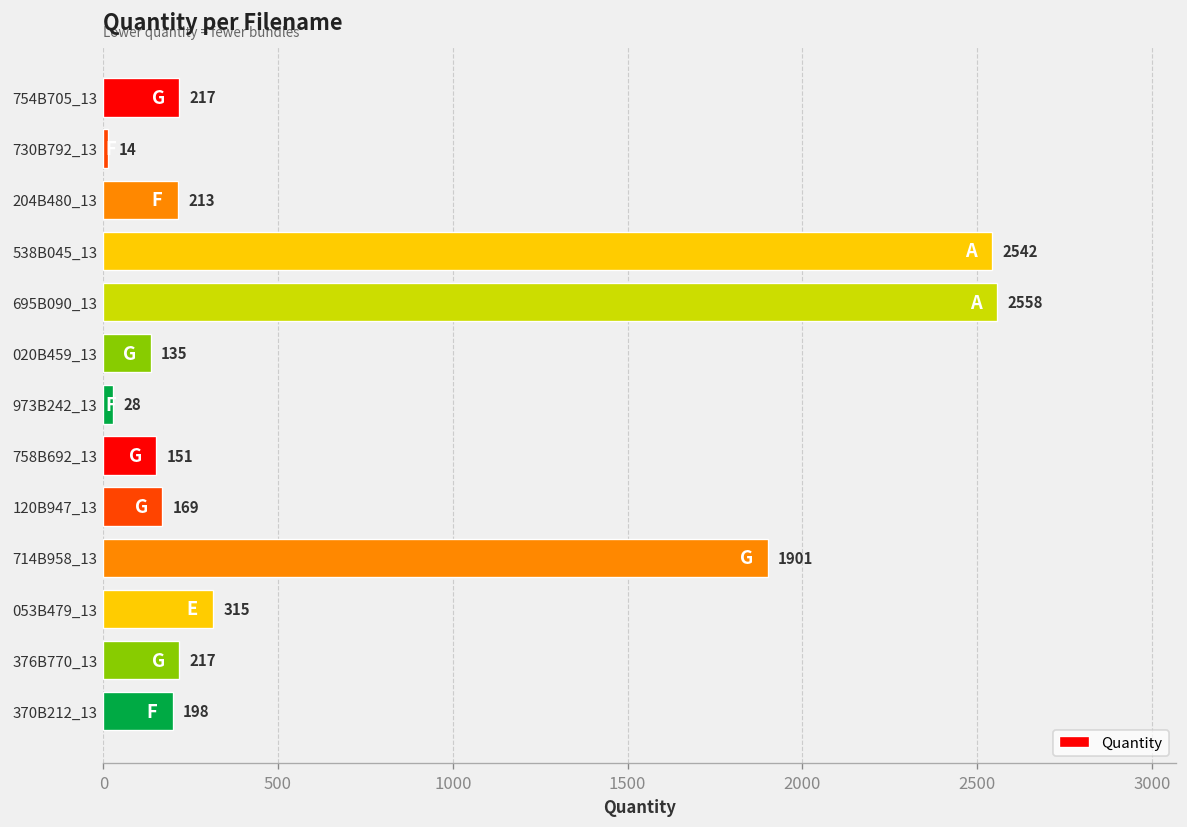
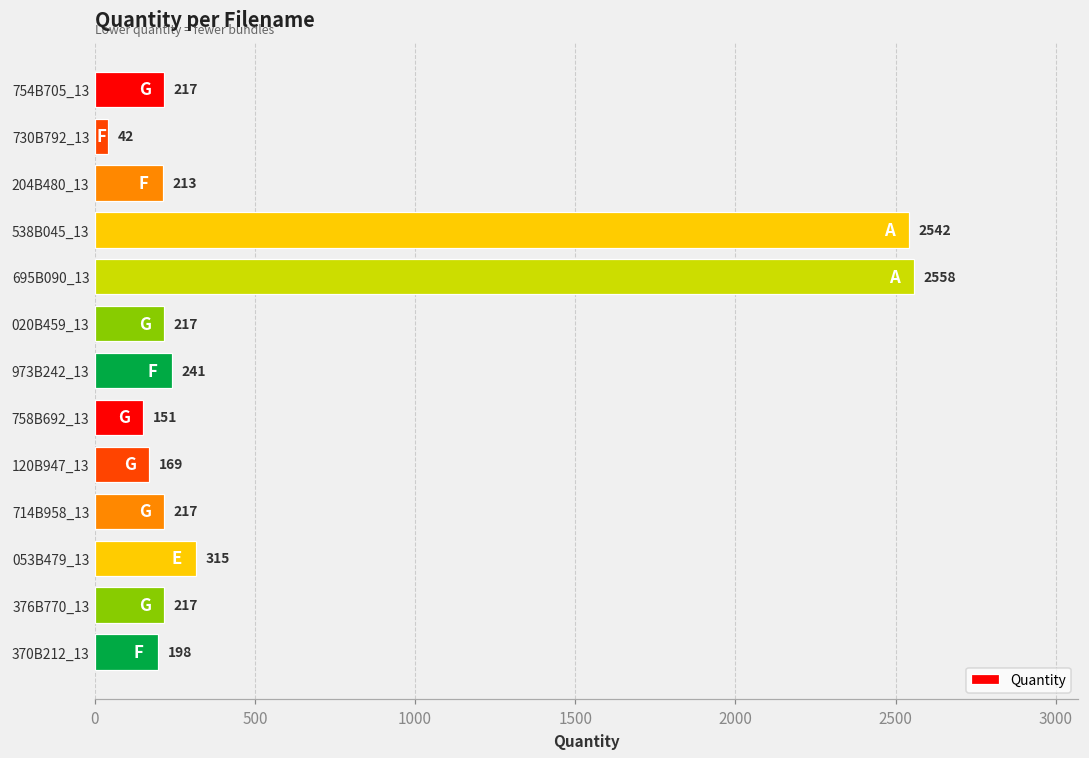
  {
    "754B705_13": 217,
-   "730B792_13": 14,
+   "730B792_13": 42,
    "204B480_13": 213,
    "538B045_13": 2542,
    "695B090_13": 2558,
-   "020B459_13": 135,
-   "973B242_13": 28,
+   "020B459_13": 217,
+   "973B242_13": 241,
    "758B692_13": 151,
    "120B947_13": 169,
-   "714B958_13": 1901,
+   "714B958_13": 217,
    "053B479_13": 315,
    "376B770_13": 217,
    "370B212_13": 198
  }
